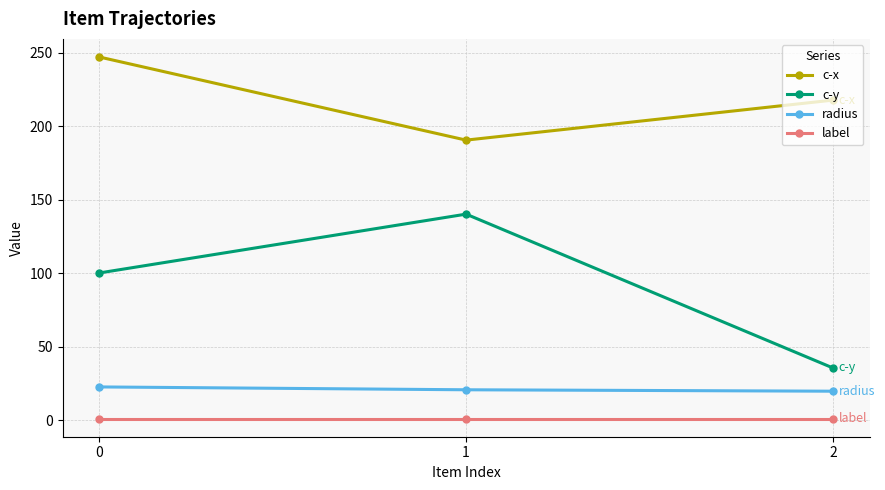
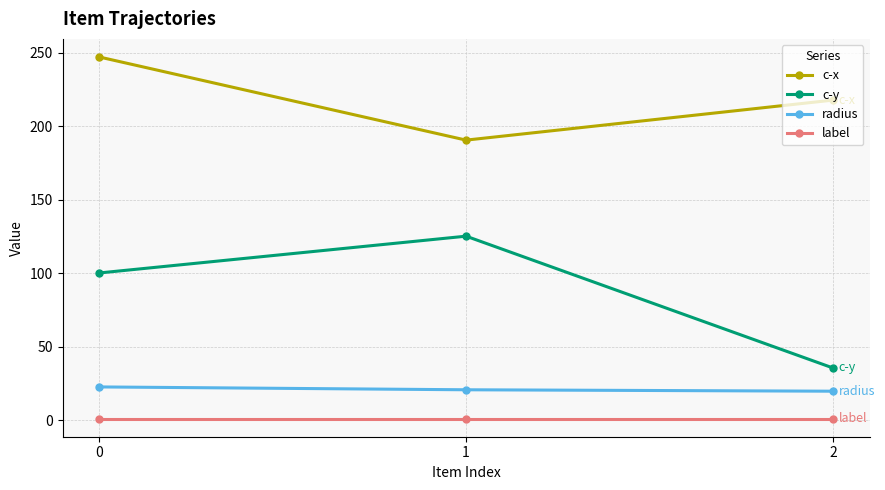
  {
    "c-x": {
      "0": 247,
      "1": 191
    },
    "c-y": {
      "0": 100,
-     "1": 140,
+     "1": 125,
      "2": 35
    },
    "radius": {
      "0": 23,
      "1": 21,
      "2": 20
    },
    "label": {
      "0": 1,
      "1": 1,
      "2": 1
    }
  }
